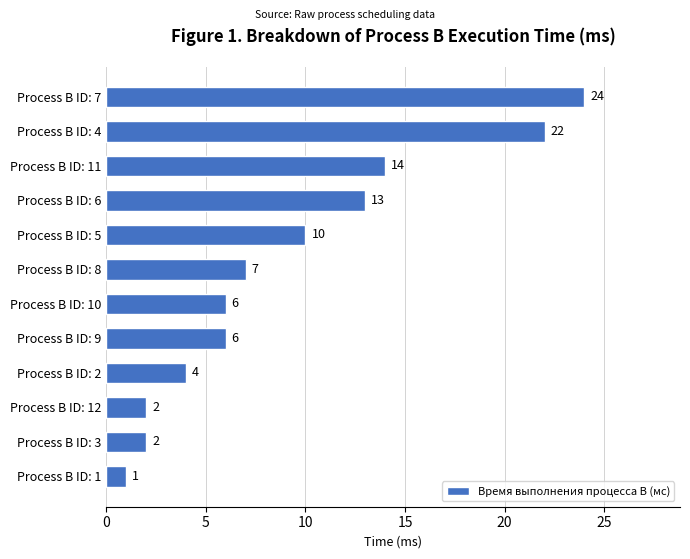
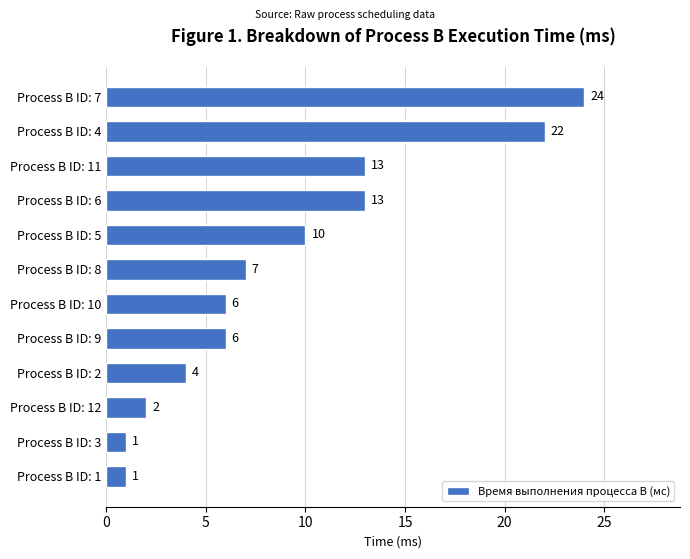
  {
    "Process B ID: 7": 24,
    "Process B ID: 4": 22,
-   "Process B ID: 11": 14,
+   "Process B ID: 11": 13,
    "Process B ID: 6": 13,
    "Process B ID: 5": 10,
    "Process B ID: 8": 7,
    "Process B ID: 10": 6,
    "Process B ID: 9": 6,
    "Process B ID: 2": 4,
    "Process B ID: 12": 2,
-   "Process B ID: 3": 2,
+   "Process B ID: 3": 1,
    "Process B ID: 1": 1
  }
